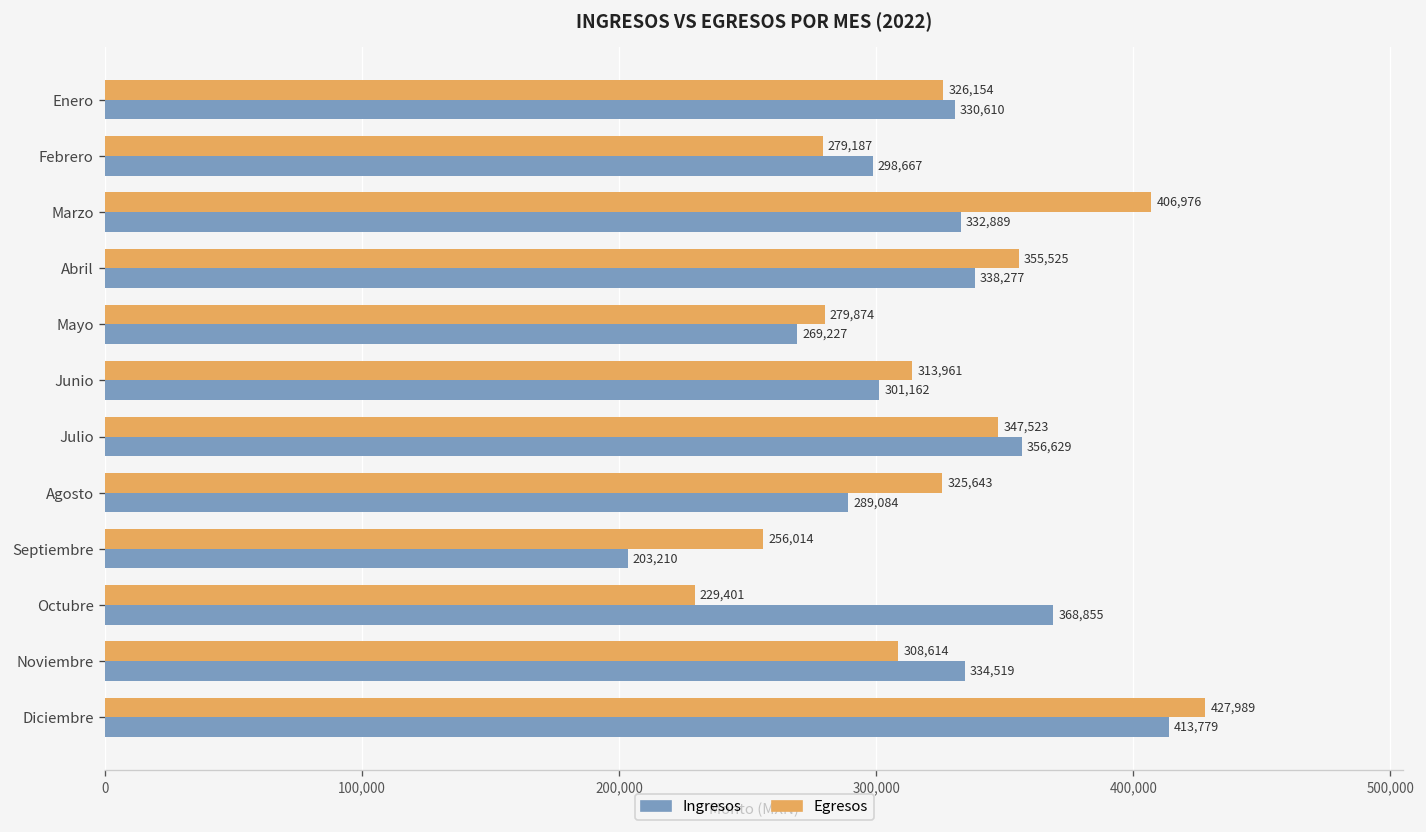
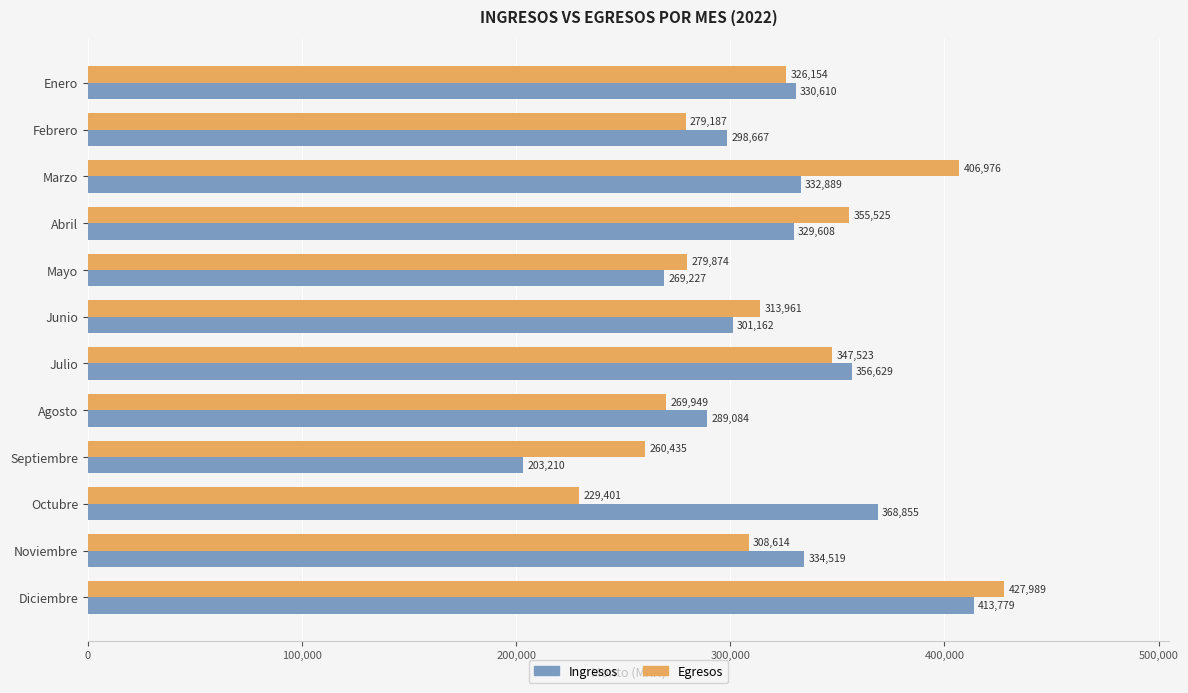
  {
    "Ingresos": {
      "Enero": "330,610",
      "Febrero": "298,667",
      "Marzo": "332,889",
-     "Abril": "338,277",
+     "Abril": "329,608",
      "Mayo": "269,227",
      "Junio": "301,162",
      "Julio": "356,629",
      "Agosto": "289,084",
      "Septiembre": "203,210",
      "Octubre": "368,855",
      "Noviembre": "334,519",
      "Diciembre": "413,779"
    },
    "Egresos": {
      "Enero": "326,154",
      "Febrero": "279,187",
      "Marzo": "406,976",
      "Abril": "355,525",
      "Mayo": "279,874",
      "Junio": "313,961",
      "Julio": "347,523",
-     "Agosto": "325,643",
-     "Septiembre": "256,014",
+     "Agosto": "269,949",
+     "Septiembre": "260,435",
      "Octubre": "229,401",
      "Noviembre": "308,614",
      "Diciembre": "427,989"
    }
  }
